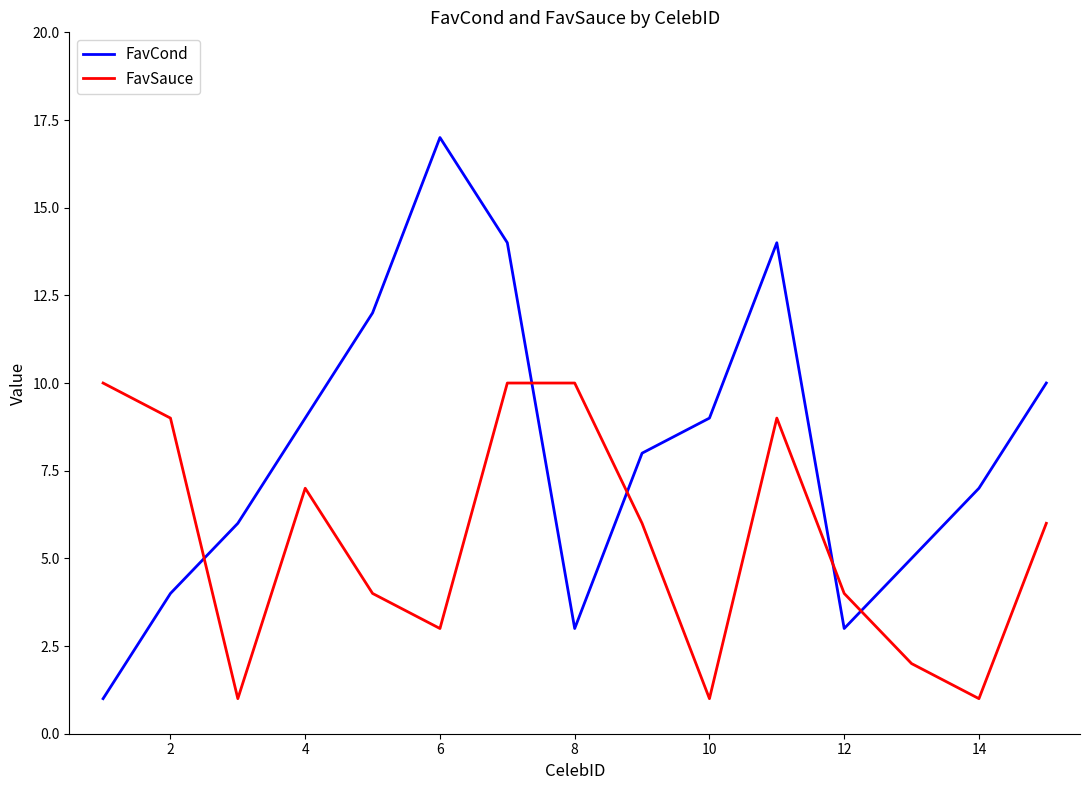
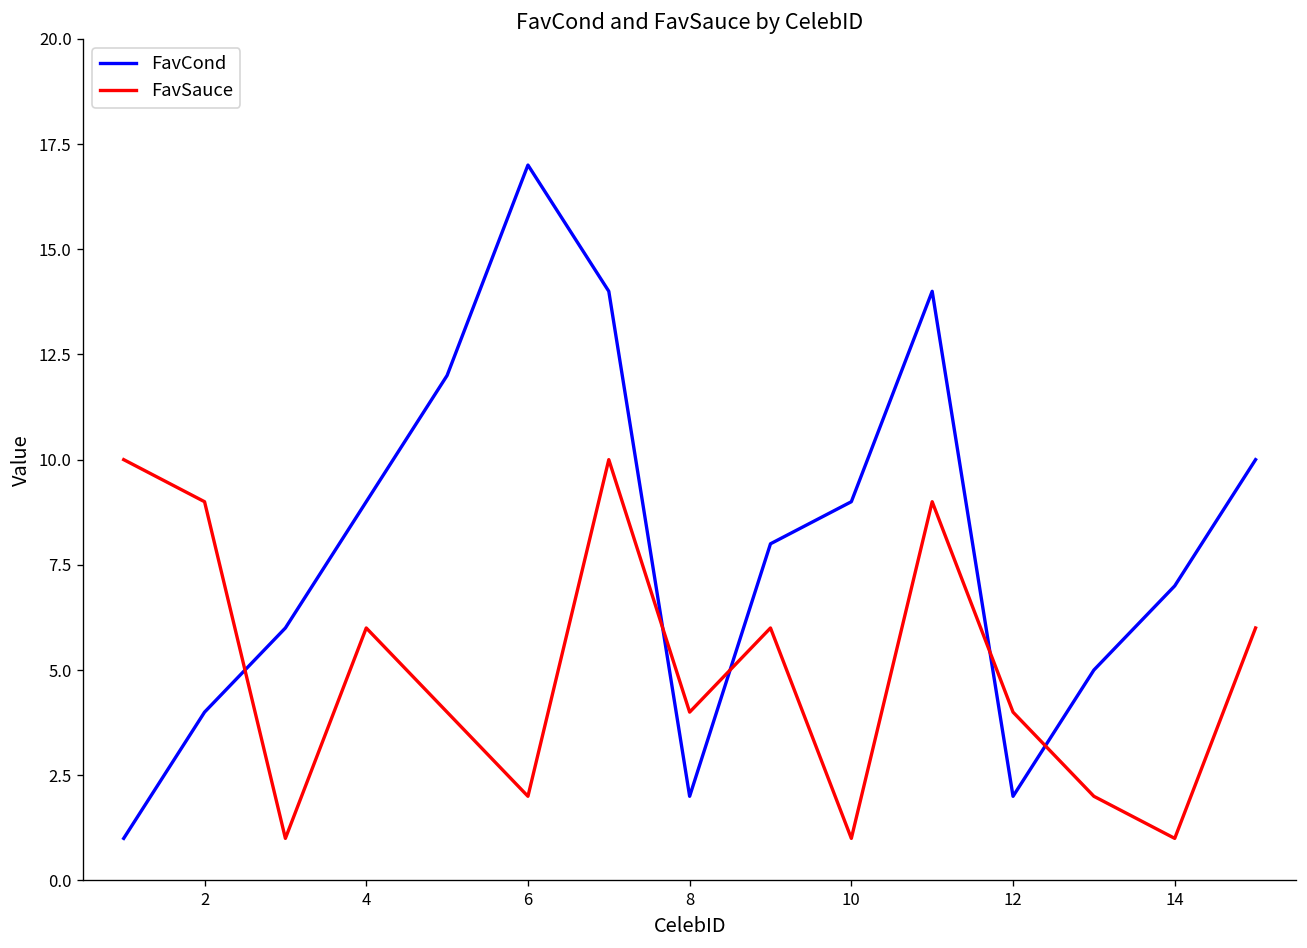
  {
    "FavCond": {
      "2": 4,
      "4": 9,
      "6": 17,
-     "8": 3,
+     "8": 2,
      "10": 9,
-     "12": 3,
+     "12": 2,
      "14": 7
    },
    "FavSauce": {
      "2": 9,
-     "4": 7,
-     "6": 3,
-     "8": 10,
+     "4": 6,
+     "6": 2,
+     "8": 4,
      "10": 1,
      "12": 4,
      "14": 1
    }
  }
